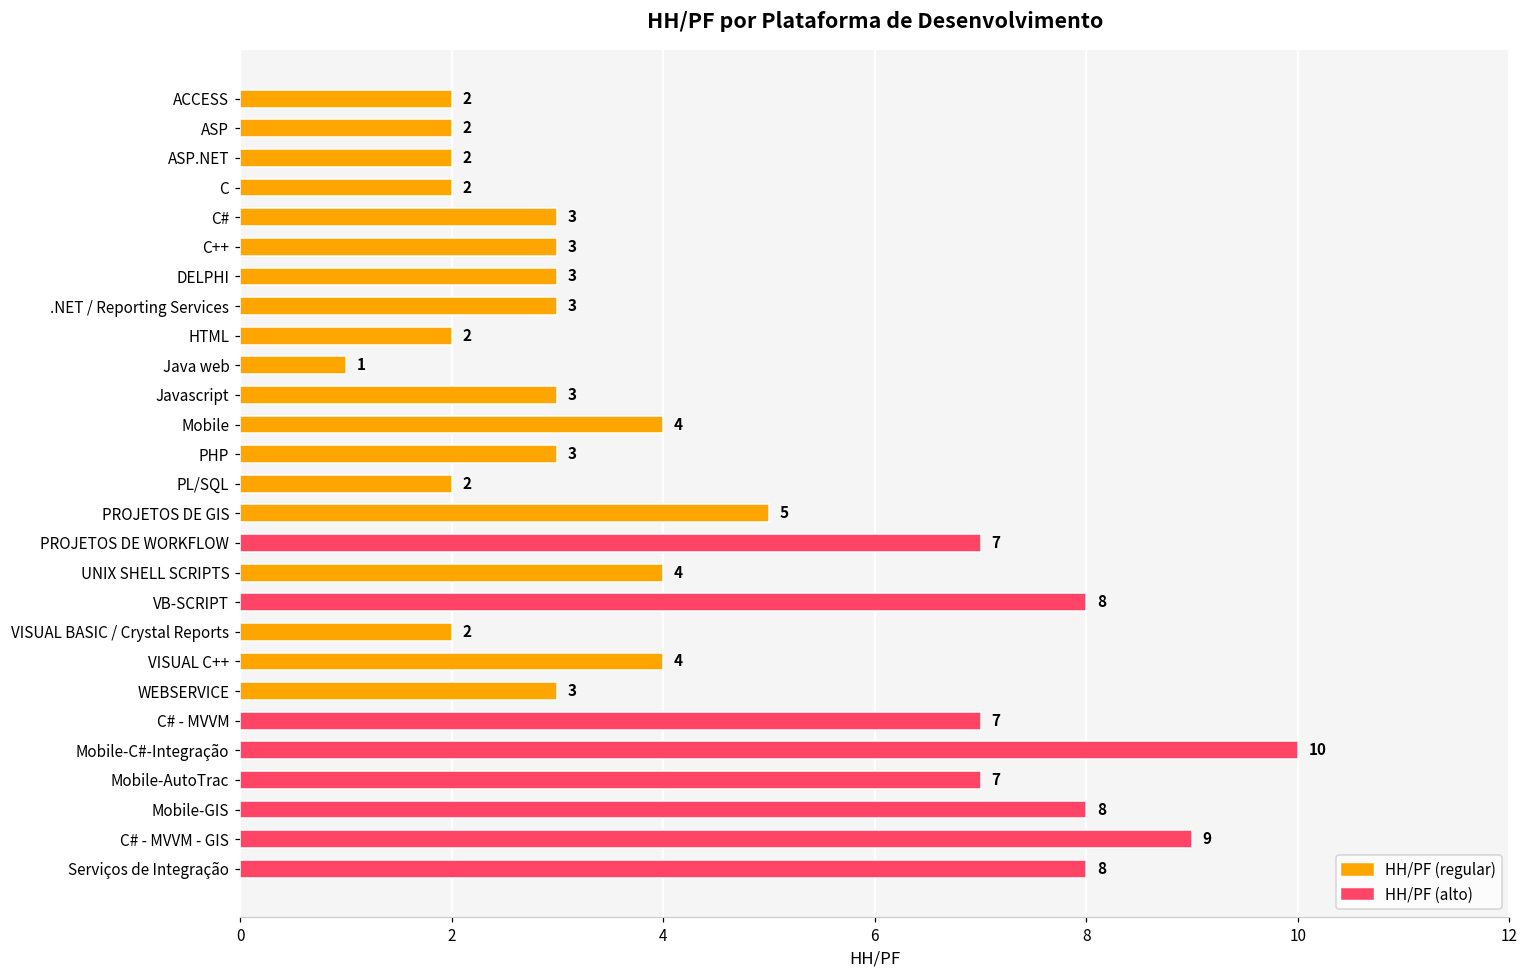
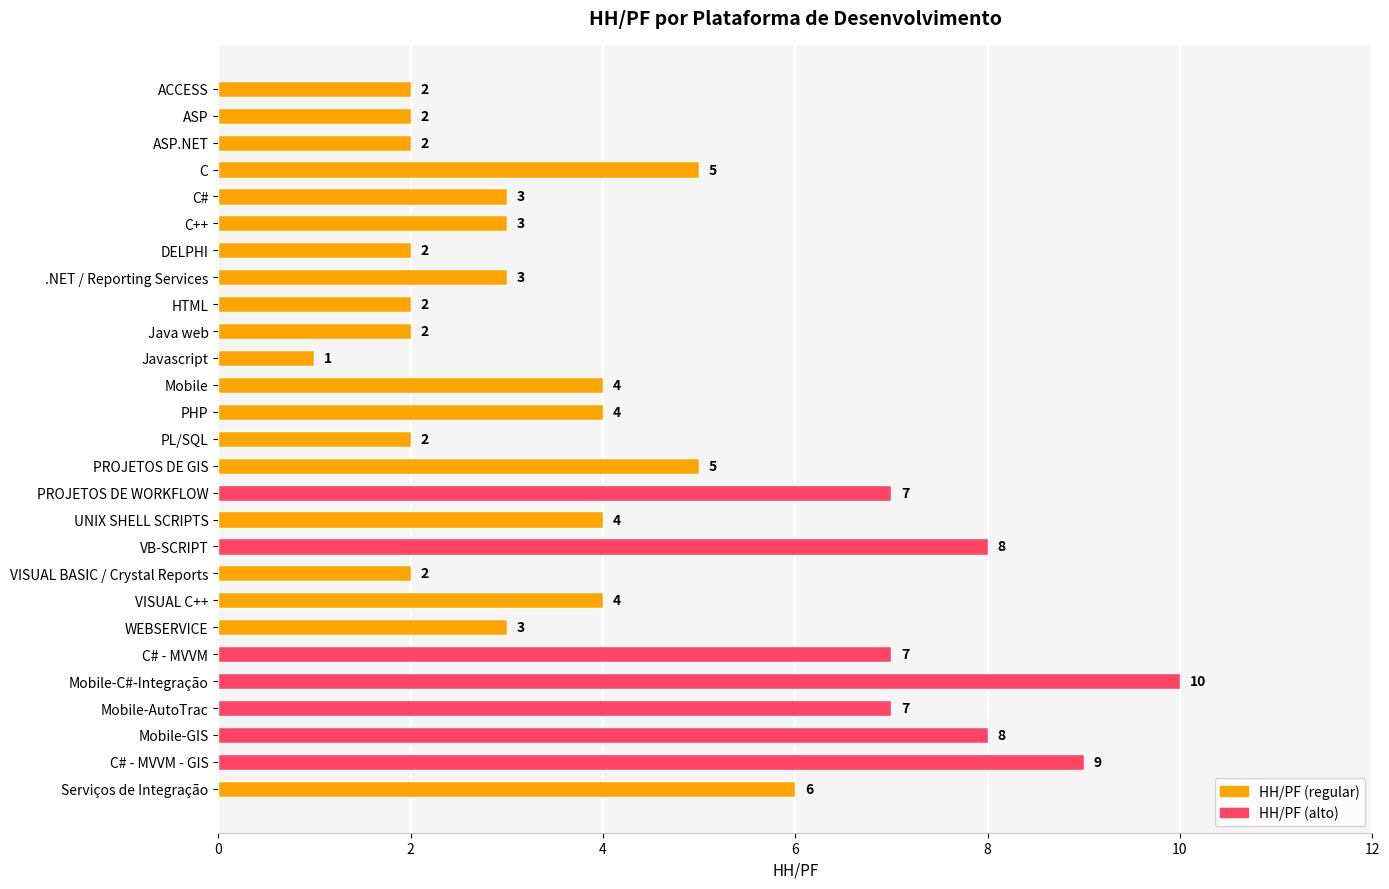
  {
    "ACCESS": 2,
    "ASP": 2,
    "ASP.NET": 2,
-   "C": 2,
+   "C": 5,
    "C#": 3,
    "C++": 3,
-   "DELPHI": 3,
+   "DELPHI": 2,
    ".NET / Reporting Services": 3,
    "HTML": 2,
-   "Java web": 1,
-   "Javascript": 3,
+   "Java web": 2,
+   "Javascript": 1,
    "Mobile": 4,
-   "PHP": 3,
+   "PHP": 4,
    "PL/SQL": 2,
    "PROJETOS DE GIS": 5,
    "PROJETOS DE WORKFLOW": 7,
    "UNIX SHELL SCRIPTS": 4,
    "VB-SCRIPT": 8,
    "VISUAL BASIC / Crystal Reports": 2,
    "VISUAL C++": 4,
    "WEBSERVICE": 3,
    "C# - MVVM": 7,
    "Mobile-C#-Integração": 10,
    "Mobile-AutoTrac": 7,
    "Mobile-GIS": 8,
    "C# - MVVM - GIS": 9,
-   "Serviços de Integração": 8
+   "Serviços de Integração": 6
  }
